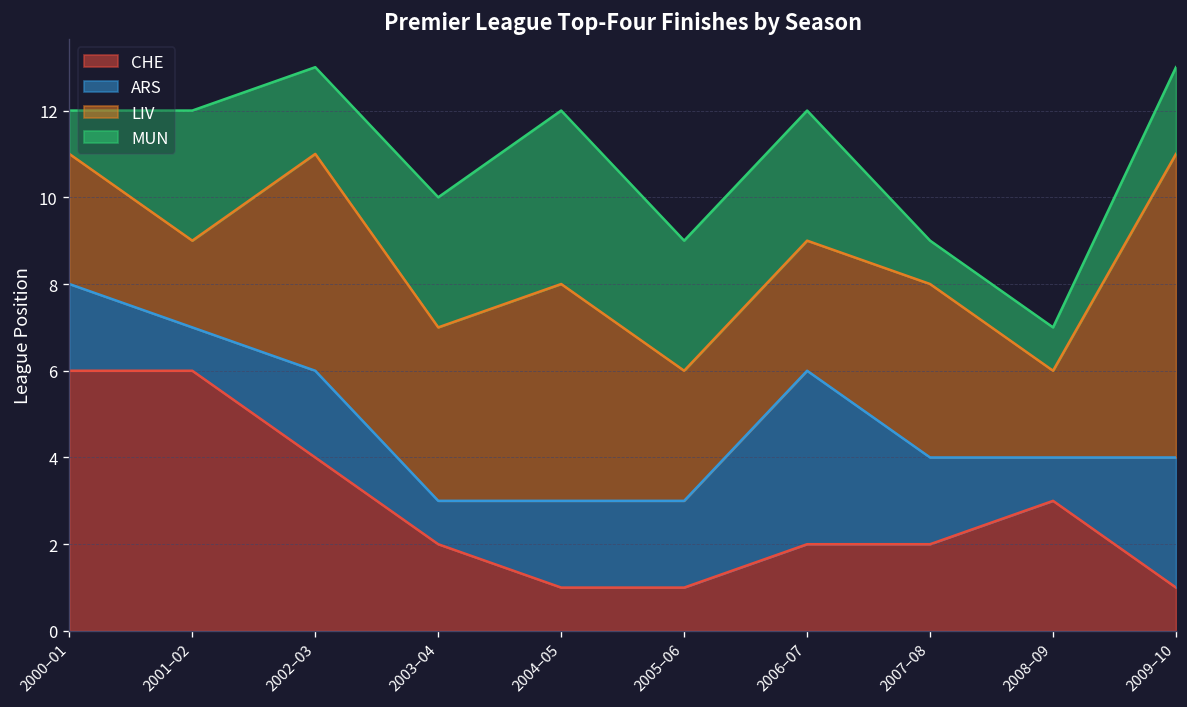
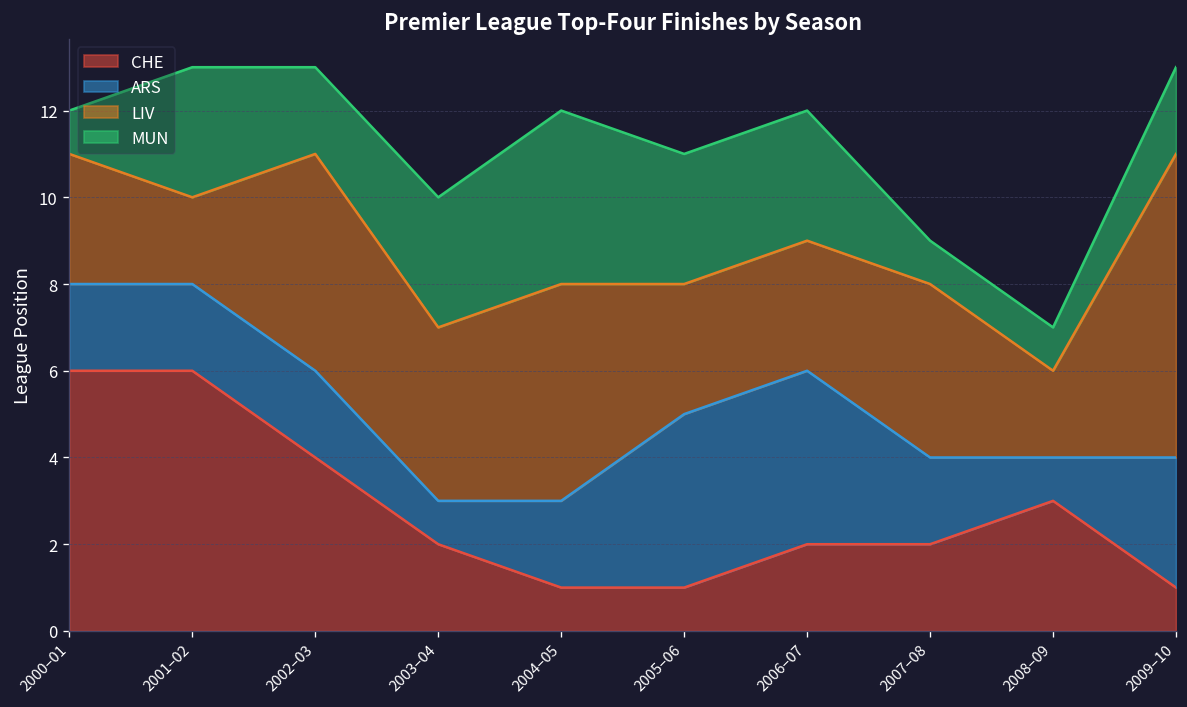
  {
    "ARS": {
      "2000–01": 2,
-     "2001–02": 1,
+     "2001–02": 2,
      "2002–03": 2,
      "2003–04": 1,
      "2004–05": 2,
-     "2005–06": 2,
+     "2005–06": 4,
      "2006–07": 4,
      "2007–08": 2,
      "2008–09": 1,
      "2009–10": 3
    },
    "MUN": {
      "2000–01": 1,
      "2001–02": 3,
      "2002–03": 2,
      "2003–04": 3,
      "2004–05": 4,
      "2005–06": 3,
      "2006–07": 3,
      "2007–08": 1,
      "2008–09": 1,
      "2009–10": 2
    }
  }
